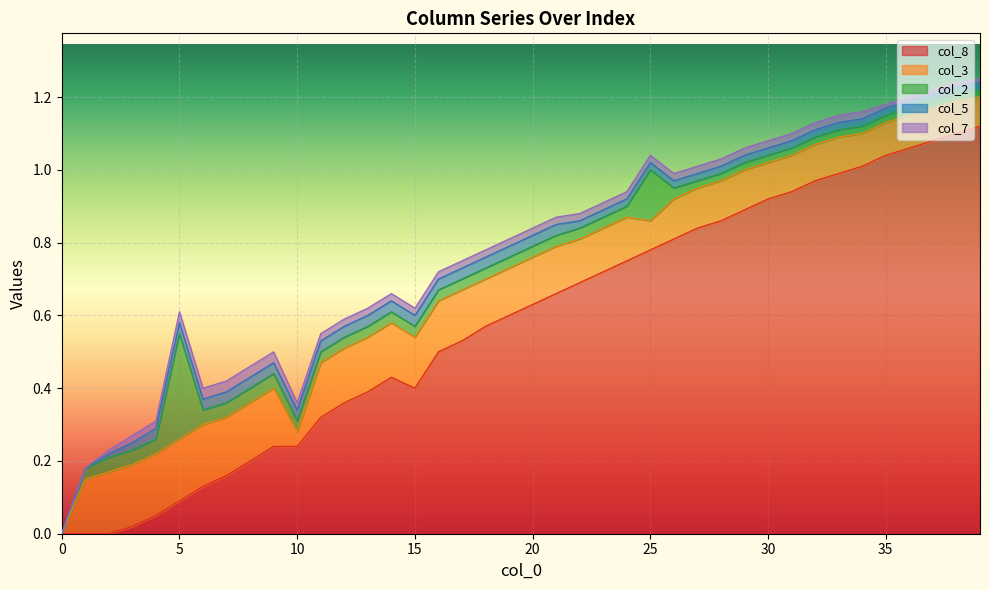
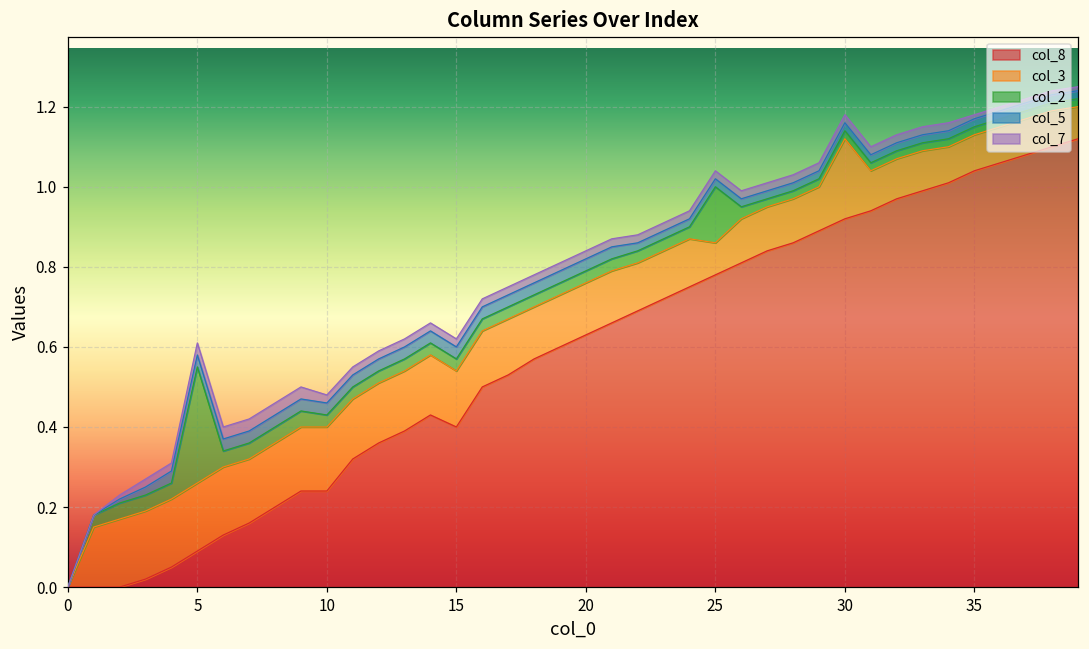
  {
    "col_8": {
      "5": 0.09,
      "10": 0.24,
      "15": 0.40,
      "20": 0.63,
      "25": 0.78,
      "30": 0.92,
      "35": 1.04
    },
    "col_3": {
      "5": 0.17,
-     "10": 0.04,
+     "10": 0.16,
      "15": 0.14,
      "20": 0.13,
      "25": 0.08,
-     "30": 0.1,
+     "30": 0.2,
      "35": 0.09
    },
    "col_2": {
      "5": 0.29,
      "10": 0.03,
      "15": 0.03,
      "20": 0.03,
      "25": 0.14,
      "30": 0.02,
      "35": 0.02
    },
    "col_5": {
      "5": 0.03,
      "10": 0.03,
      "15": 0.03,
      "20": 0.03,
      "25": 0.02,
      "30": 0.02,
      "35": 0.02
    },
    "col_7": {
      "5": 0.03,
      "10": 0.02,
      "15": 0.02,
      "20": 0.02,
      "25": 0.02,
      "30": 0.02,
      "35": 0.01
    }
  }
